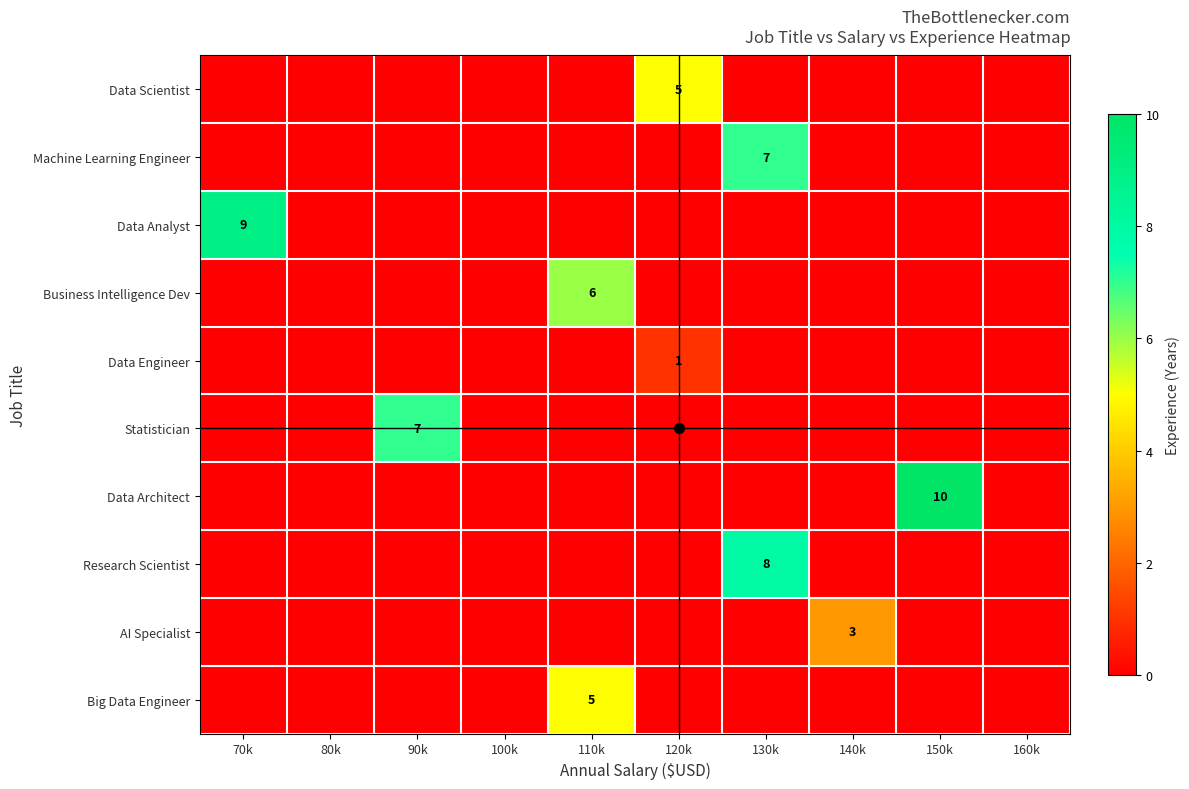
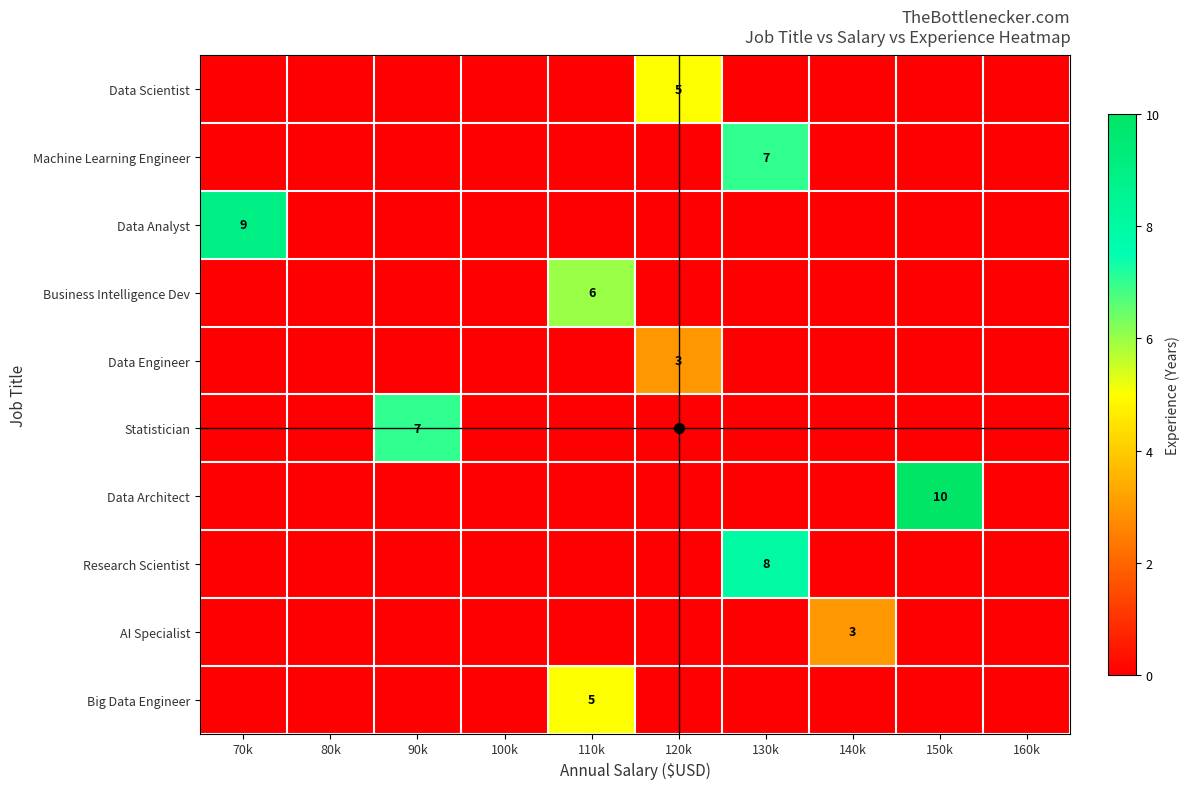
  {
    "Data Scientist": {
      "120k": 5
    },
    "Machine Learning Engineer": {
      "130k": 7
    },
    "Data Analyst": {
      "70k": 9
    },
    "Business Intelligence Dev": {
      "110k": 6
    },
    "Data Engineer": {
-     "120k": 1
+     "120k": 3
    },
    "Statistician": {
      "90k": 7
    },
    "Data Architect": {
      "150k": 10
    },
    "Research Scientist": {
      "130k": 8
    },
    "AI Specialist": {
      "140k": 3
    },
    "Big Data Engineer": {
      "110k": 5
    }
  }
